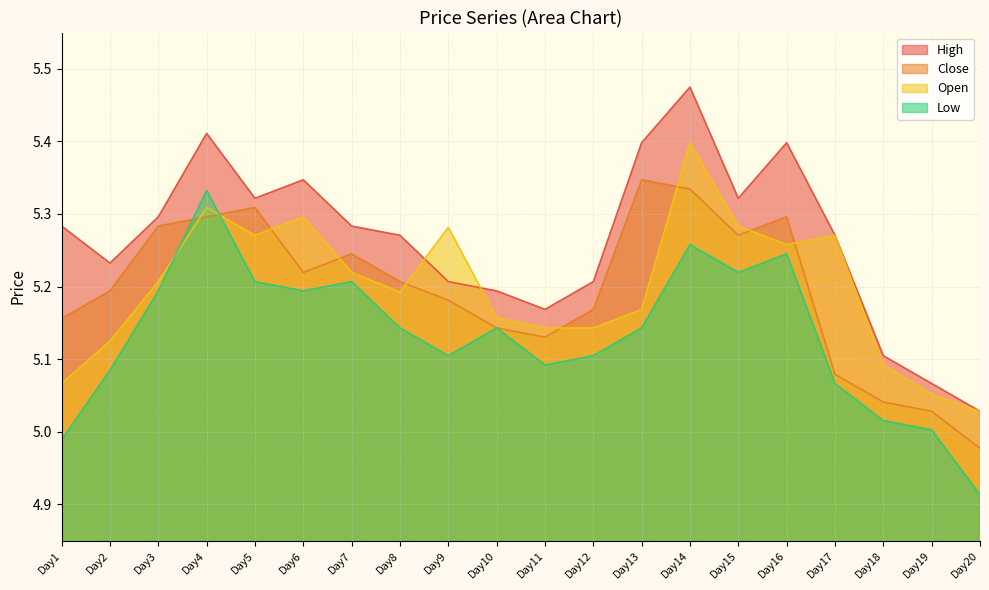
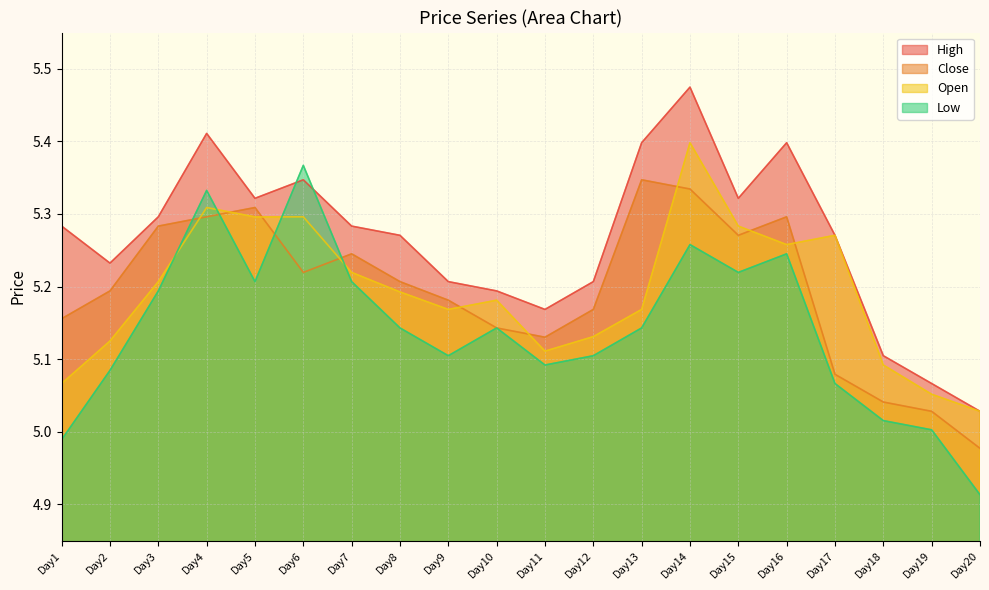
  {
    "Open": {
      "Day1": 5.07,
      "Day2": 5.13,
      "Day3": 5.21,
      "Day4": 5.31,
-     "Day5": 5.27,
+     "Day5": 5.30,
      "Day6": 5.30,
      "Day7": 5.22,
      "Day8": 5.19,
-     "Day9": 5.28,
-     "Day10": 5.16,
-     "Day11": 5.14,
-     "Day12": 5.14,
+     "Day9": 5.17,
+     "Day10": 5.18,
+     "Day11": 5.11,
+     "Day12": 5.13,
      "Day13": 5.17,
      "Day14": 5.40,
      "Day15": 5.28,
      "Day16": 5.26,
      "Day18": 5.09,
      "Day19": 5.05
    },
    "Low": {
      "Day1": 4.99,
      "Day2": 5.08,
      "Day3": 5.19,
      "Day4": 5.33,
      "Day5": 5.21,
-     "Day6": 5.19,
+     "Day6": 5.37,
      "Day7": 5.21,
      "Day8": 5.14,
      "Day9": 5.10,
      "Day11": 5.09,
      "Day12": 5.10,
      "Day13": 5.14,
      "Day14": 5.26,
      "Day15": 5.22,
      "Day16": 5.25,
      "Day17": 5.07,
      "Day18": 5.02,
      "Day19": 5.00,
      "Day20": 4.91
    }
  }
